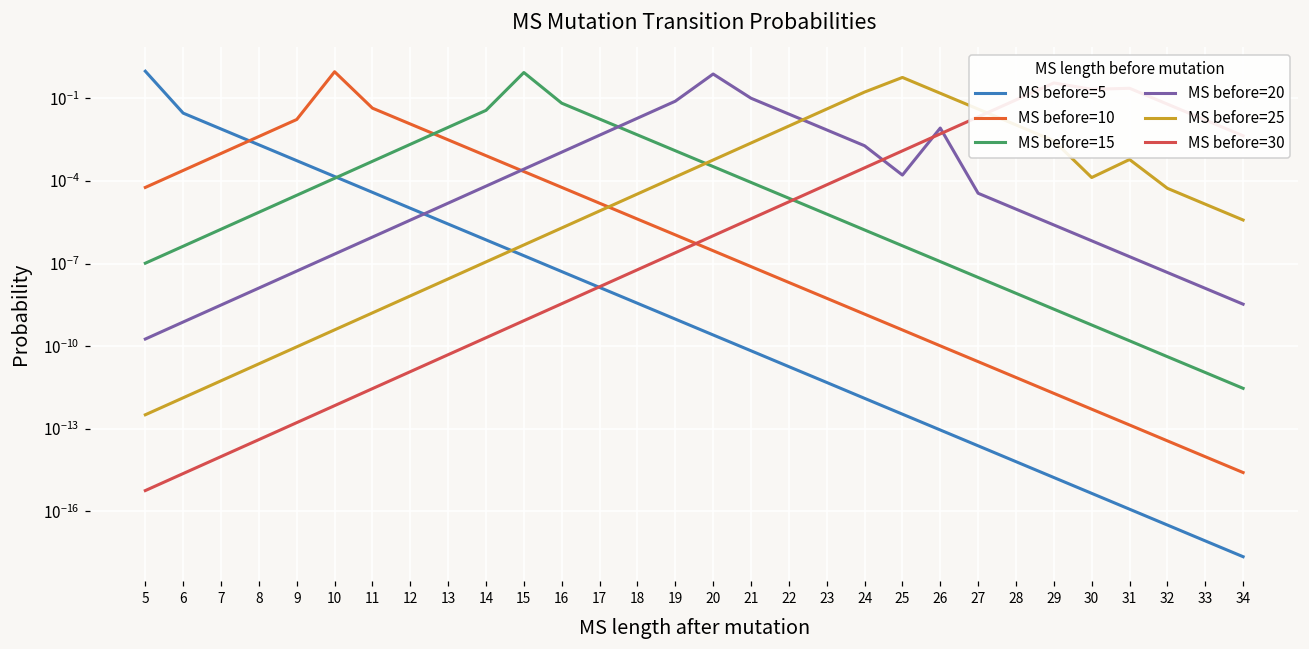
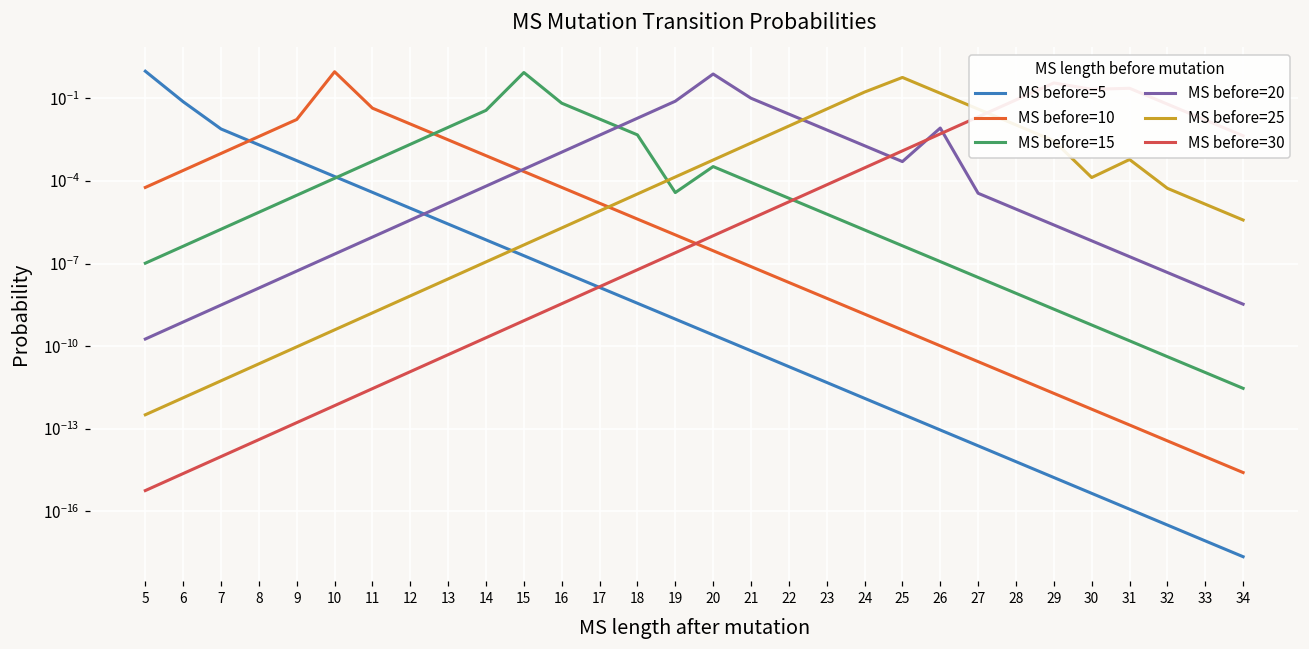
  {
    "MS before=5": {
      "5": 1.0,
-     "6": 0.03,
+     "6": 0.07,
      "7": 0.008,
      "8": 0.002,
      "9": 0.0005,
      "11": 0.00004,
      "12": 0.000010,
      "13": 0.000003,
      "14": 0.0000007,
      "15": 0.0000002,
      "16": 0.00000005,
      "18": 0.000000004,
      "19": 0.0000000010,
      "20": 0.0000000003,
      "21": 0.00000000007,
      "22": 0.00000000002,
      "23": 0.000000000005,
      "24": 0.000000000001,
      "25": 0.000000000000,
      "26": 0.000000000000,
      "27": 0.000000000000,
      "28": 0.000000000000,
      "29": 0.000000000000,
      "30": 0.000000000000,
      "31": 0.000000000000,
      "32": 0.000000000000,
      "33": 0.000000000000,
      "34": 0.000000000000
    },
    "MS before=15": {
      "5": 0.00000010,
      "6": 0.0000004,
      "7": 0.000002,
      "8": 0.000007,
      "9": 0.00003,
      "11": 0.0005,
      "12": 0.002,
      "13": 0.009,
      "14": 0.04,
      "15": 0.9,
      "16": 0.07,
      "17": 0.02,
      "18": 0.005,
-     "19": 0.001,
+     "19": 0.00004,
      "20": 0.0003,
      "21": 0.00009,
      "22": 0.00002,
      "23": 0.000006,
      "24": 0.000002,
      "25": 0.0000004,
      "26": 0.0000001,
      "27": 0.00000003,
      "28": 0.000000008,
      "29": 0.000000002,
      "30": 0.0000000006,
      "31": 0.0000000002,
      "32": 0.00000000004,
      "33": 0.00000000001,
      "34": 0.000000000003
    },
    "MS before=20": {
      "5": 0.0000000002,
      "6": 0.0000000008,
      "7": 0.000000003,
      "8": 0.00000001,
      "9": 0.00000005,
      "10": 0.0000002,
      "11": 0.0000009,
      "12": 0.000004,
      "13": 0.00002,
      "14": 0.00006,
      "16": 0.001,
      "17": 0.005,
      "18": 0.02,
      "19": 0.08,
      "20": 0.8,
      "21": 0.10,
      "22": 0.03,
      "23": 0.007,
      "24": 0.002,
-     "25": 0.0002,
+     "25": 0.0005,
      "26": 0.008,
      "27": 0.00004,
      "28": 0.000009,
      "29": 0.000003,
      "30": 0.0000007,
      "31": 0.0000002,
      "32": 0.00000005,
      "33": 0.00000001,
      "34": 0.000000003
    },
    "MS before=25": {
      "5": 0.000000000000,
      "6": 0.000000000001,
      "7": 0.000000000006,
      "8": 0.00000000002,
      "9": 0.00000000009,
      "10": 0.0000000004,
      "11": 0.000000002,
      "12": 0.000000007,
      "13": 0.00000003,
      "14": 0.0000001,
      "15": 0.0000005,
      "16": 0.000002,
      "17": 0.000008,
      "18": 0.00003,
      "19": 0.0001,
      "20": 0.0006,
      "21": 0.002,
      "22": 0.010,
      "23": 0.04,
      "24": 0.2,
      "25": 0.6,
      "26": 0.2,
      "30": 0.0001,
      "31": 0.0006,
      "32": 0.00005,
      "33": 0.00001,
      "34": 0.000004
    }
  }
